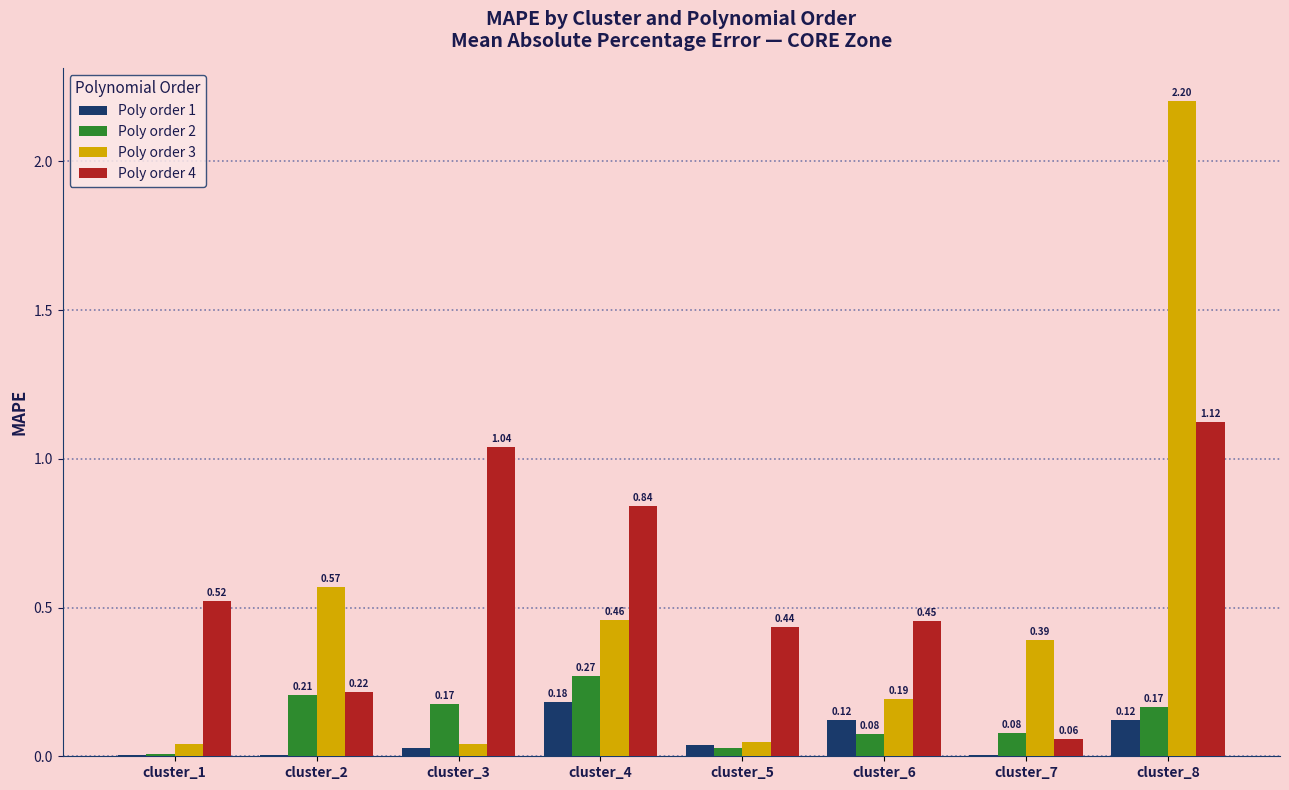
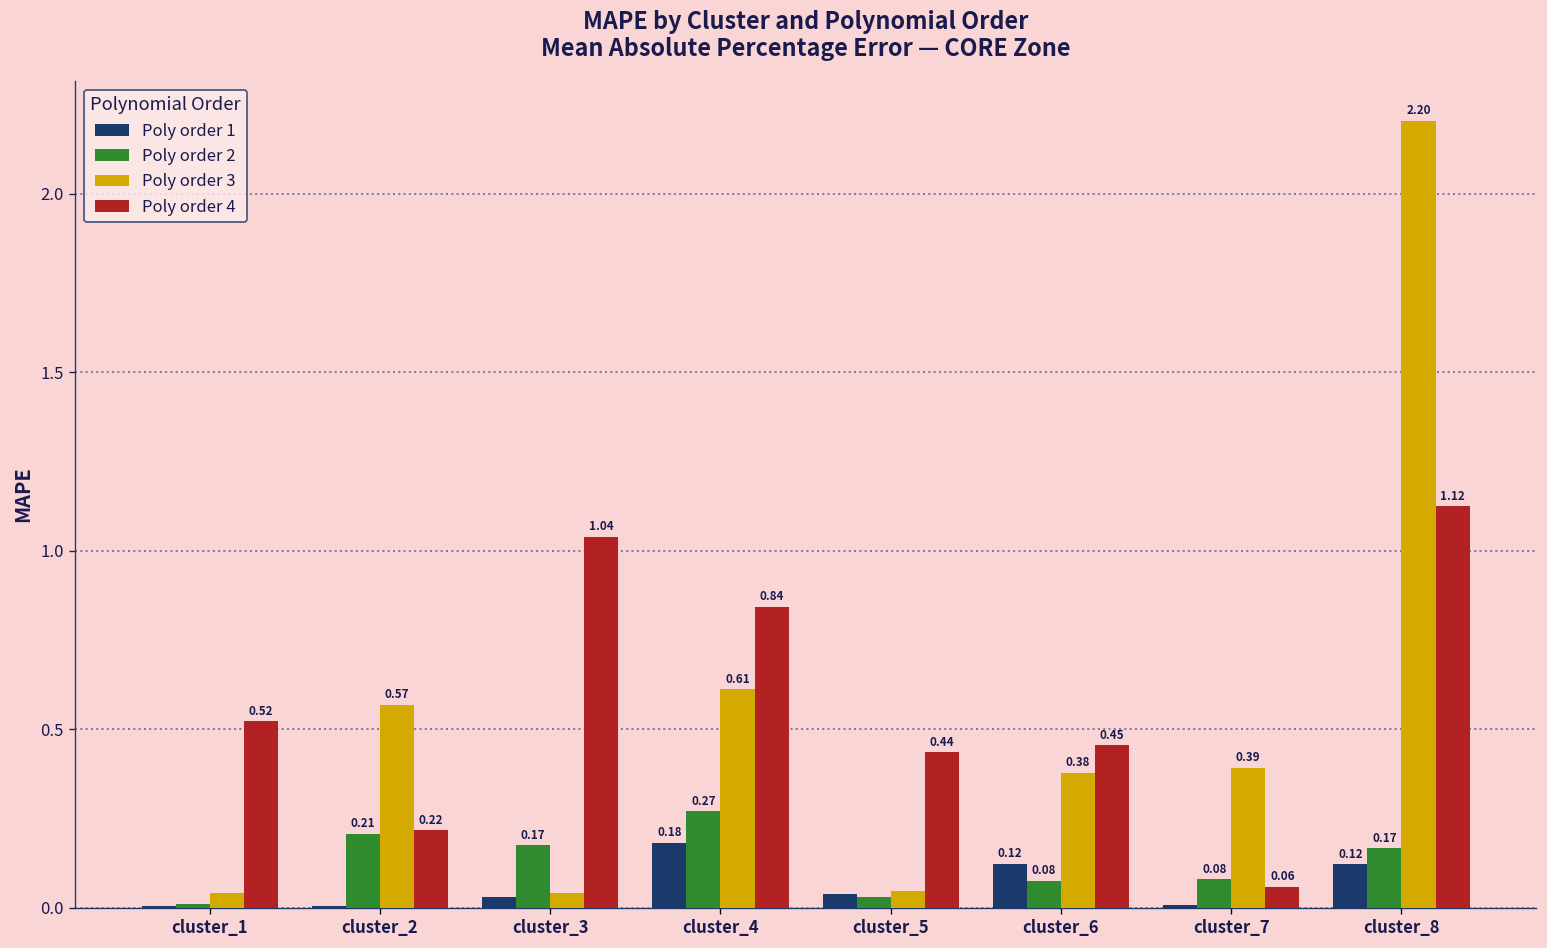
  {
    "Poly order 1": {
      "cluster_4": 0.18,
      "cluster_6": 0.12,
      "cluster_8": 0.12
    },
    "Poly order 2": {
      "cluster_2": 0.21,
      "cluster_3": 0.17,
      "cluster_4": 0.27,
      "cluster_6": 0.08,
      "cluster_7": 0.08,
      "cluster_8": 0.17
    },
    "Poly order 3": {
      "cluster_2": 0.57,
-     "cluster_4": 0.46,
-     "cluster_6": 0.19,
+     "cluster_4": 0.61,
+     "cluster_6": 0.38,
      "cluster_7": 0.39,
      "cluster_8": 2.20
    },
    "Poly order 4": {
      "cluster_1": 0.52,
      "cluster_2": 0.22,
      "cluster_3": 1.04,
      "cluster_4": 0.84,
      "cluster_5": 0.44,
      "cluster_6": 0.45,
      "cluster_7": 0.06,
      "cluster_8": 1.12
    }
  }
